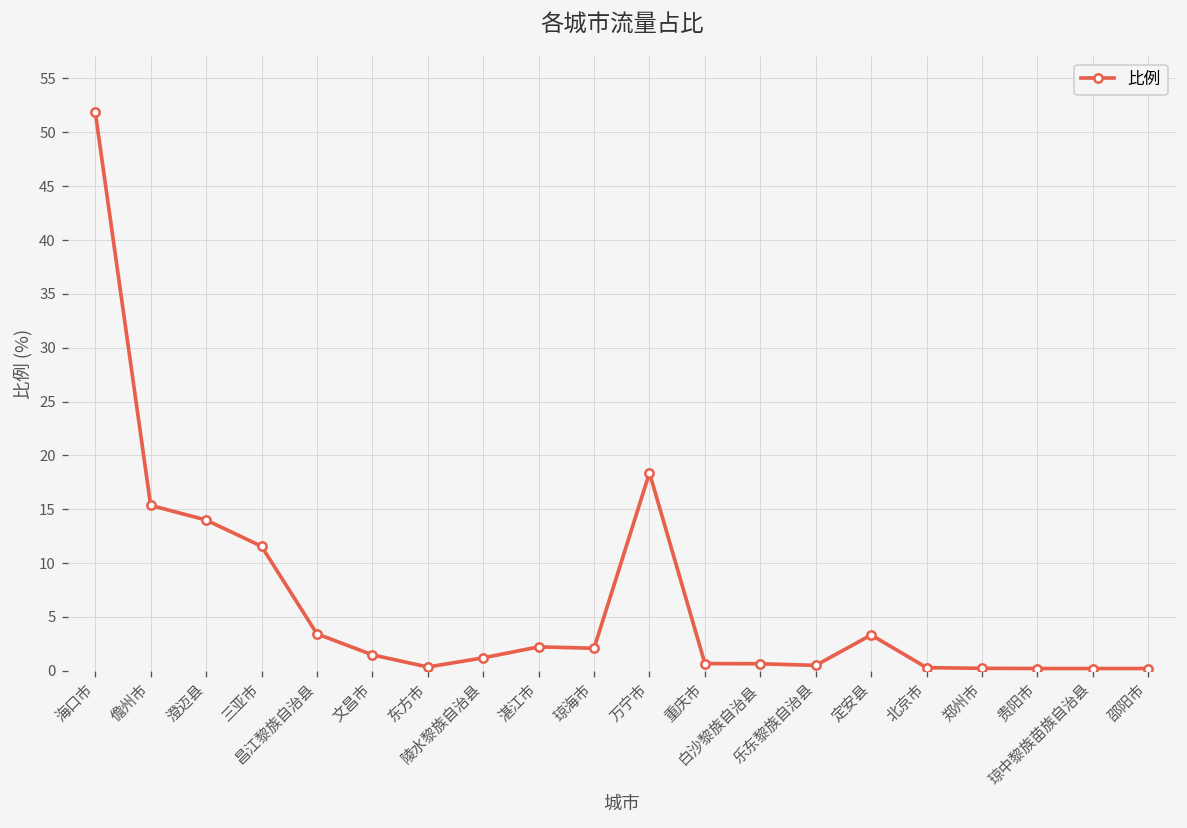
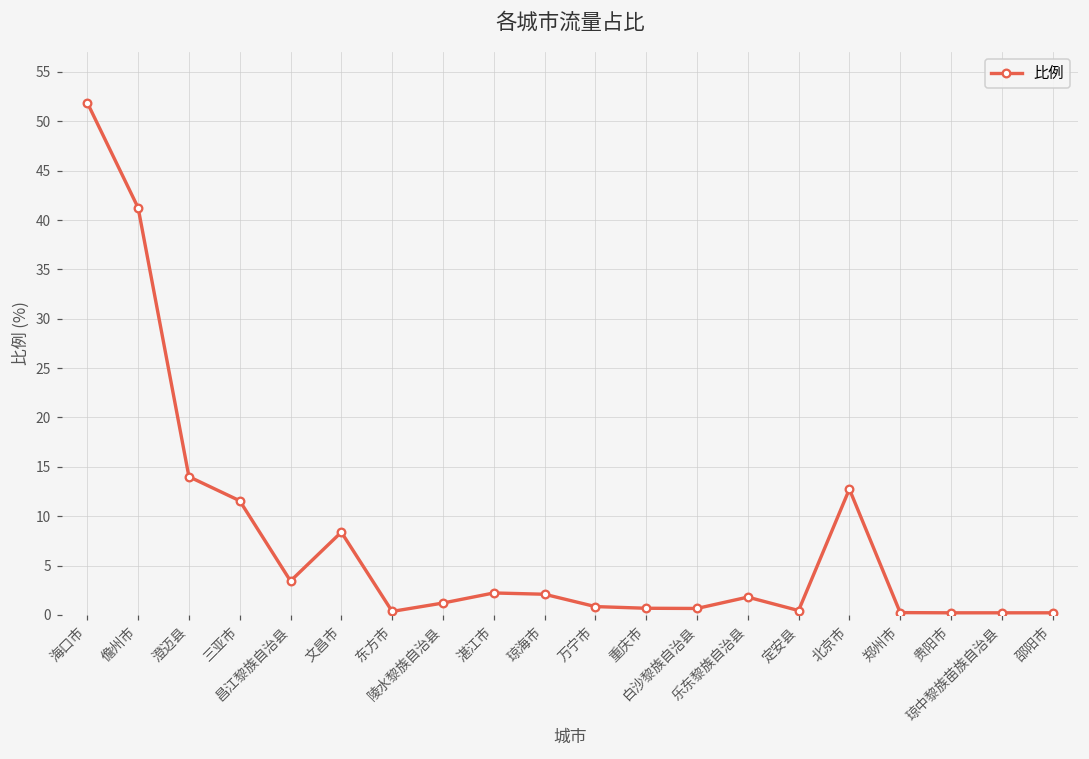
  {
    "海口市": 52,
-   "儋州市": 15,
+   "儋州市": 41,
    "澄迈县": 14,
    "三亚市": 12,
    "昌江黎族自治县": 3,
-   "文昌市": 1,
+   "文昌市": 8,
    "东方市": 0,
    "陵水黎族自治县": 1,
    "湛江市": 2,
    "琼海市": 2,
-   "万宁市": 18,
+   "万宁市": 1,
    "重庆市": 1,
    "白沙黎族自治县": 1,
-   "乐东黎族自治县": 1,
-   "定安县": 3,
-   "北京市": 0,
+   "乐东黎族自治县": 2,
+   "定安县": 0,
+   "北京市": 13,
    "郑州市": 0,
    "贵阳市": 0,
    "琼中黎族苗族自治县": 0,
    "邵阳市": 0
  }
